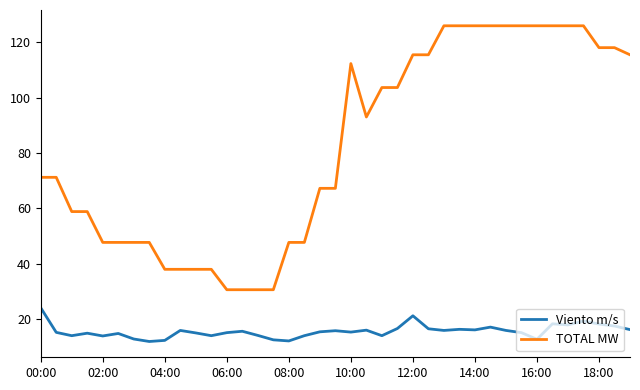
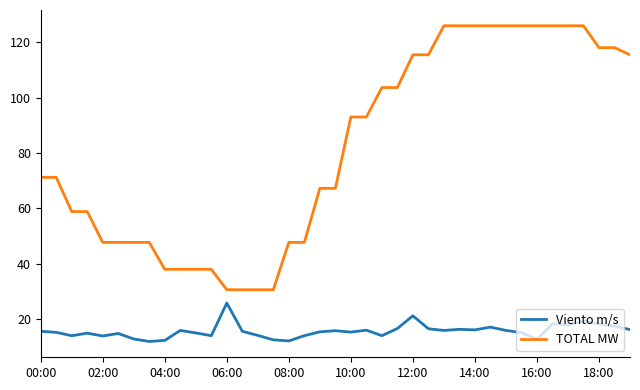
  {
    "Viento m/s": {
-     "00:00": 24,
+     "00:00": 16,
      "02:00": 14,
      "04:00": 12,
-     "06:00": 15,
+     "06:00": 26,
      "08:00": 12,
      "10:00": 15,
      "12:00": 21,
      "14:00": 16
    },
    "TOTAL MW": {
      "00:00": 71,
      "02:00": 48,
      "04:00": 38,
      "06:00": 31,
      "08:00": 48,
-     "10:00": 112,
+     "10:00": 93,
      "12:00": 116,
      "14:00": 126,
      "16:00": 126,
      "18:00": 118
    }
  }
